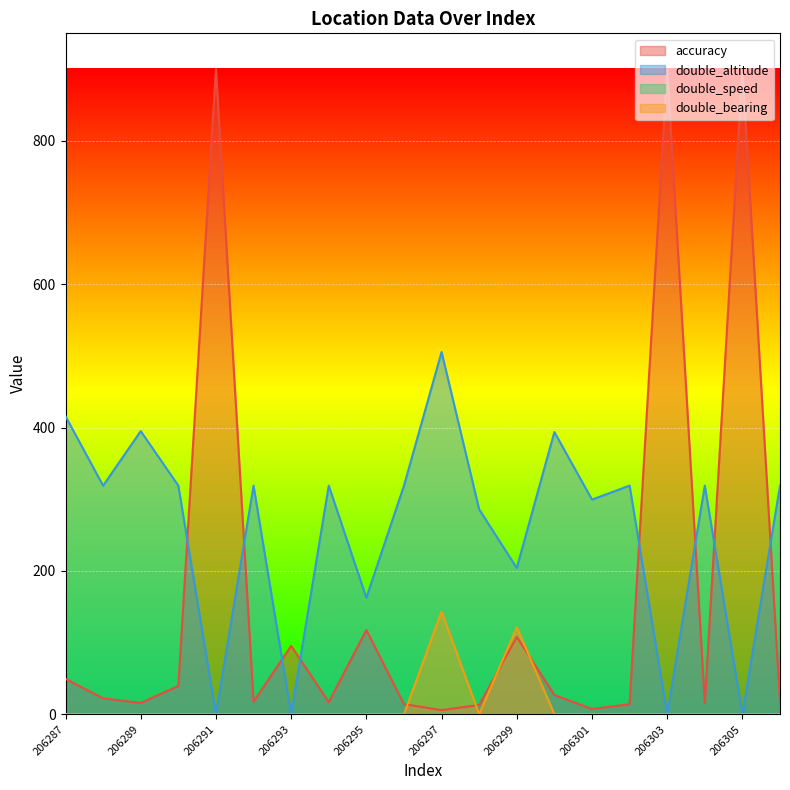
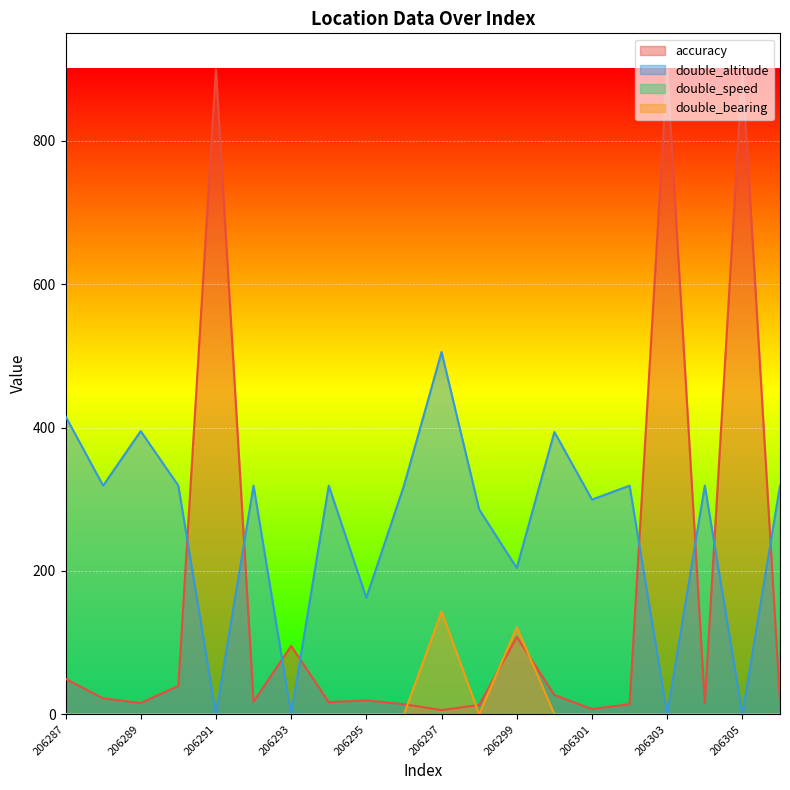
  {
    "accuracy": {
      "206287": 50,
      "206289": 20,
      "206291": 900,
      "206293": 100,
-     "206295": 120,
+     "206295": 20,
      "206297": 10,
      "206299": 110,
      "206301": 10
    },
    "double_altitude": {
      "206287": 420,
      "206289": 400,
      "206295": 160,
      "206297": 510,
      "206299": 200,
      "206301": 300
    },
    "double_speed": {
      "206297": 0,
      "206299": 0
    },
    "double_bearing": {
      "206297": 140,
      "206299": 120
    }
  }
